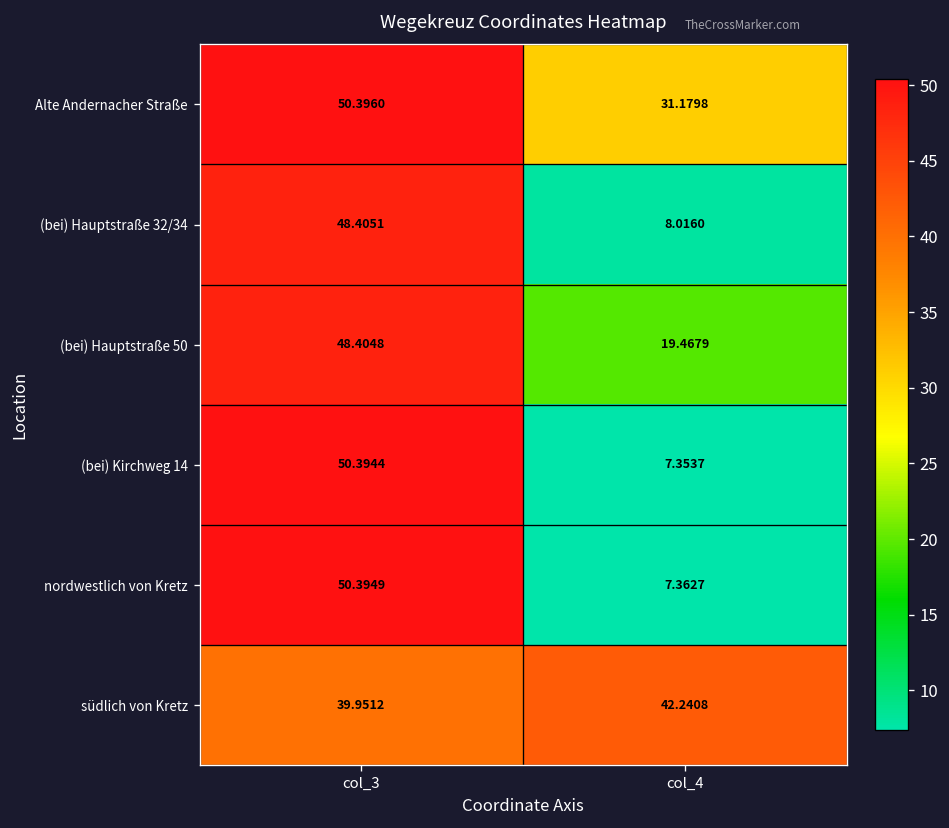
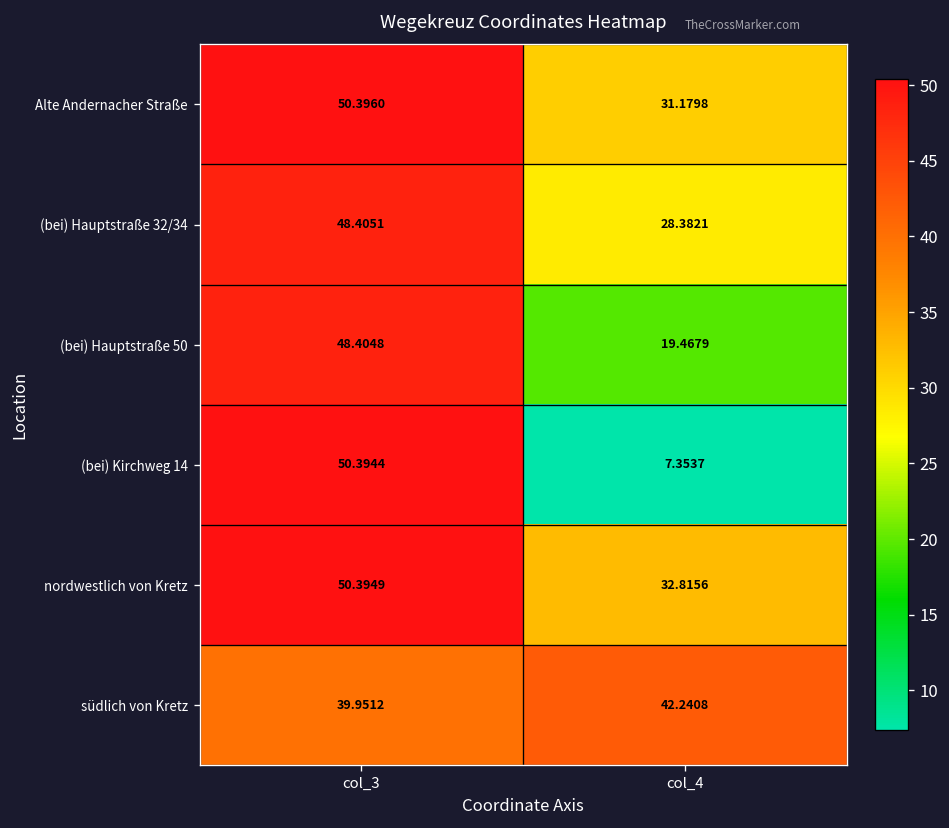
  {
    "Alte Andernacher Straße": {
      "col_3": 50.3960,
      "col_4": 31.1798
    },
    "(bei) Hauptstraße 32/34": {
      "col_3": 48.4051,
-     "col_4": 8.0160
+     "col_4": 28.3821
    },
    "(bei) Hauptstraße 50": {
      "col_3": 48.4048,
      "col_4": 19.4679
    },
    "(bei) Kirchweg 14": {
      "col_3": 50.3944,
      "col_4": 7.3537
    },
    "nordwestlich von Kretz": {
      "col_3": 50.3949,
-     "col_4": 7.3627
+     "col_4": 32.8156
    },
    "südlich von Kretz": {
      "col_3": 39.9512,
      "col_4": 42.2408
    }
  }
